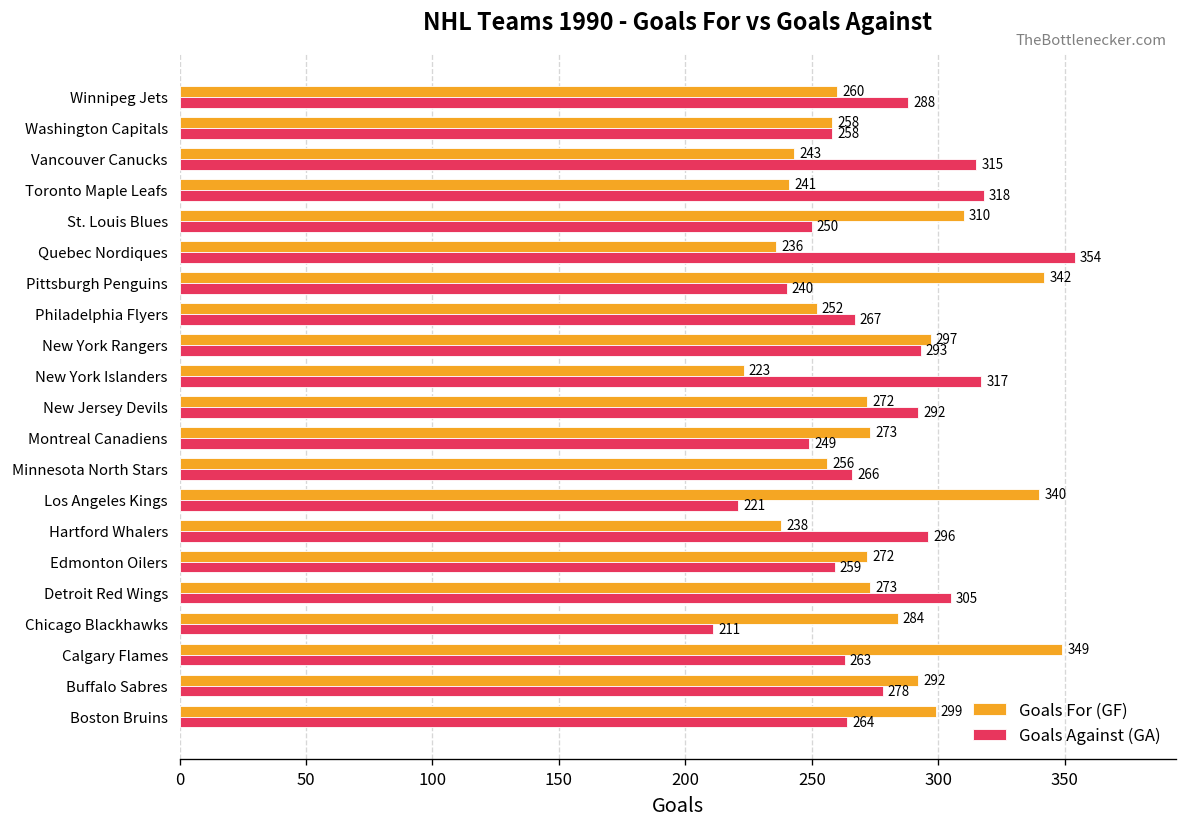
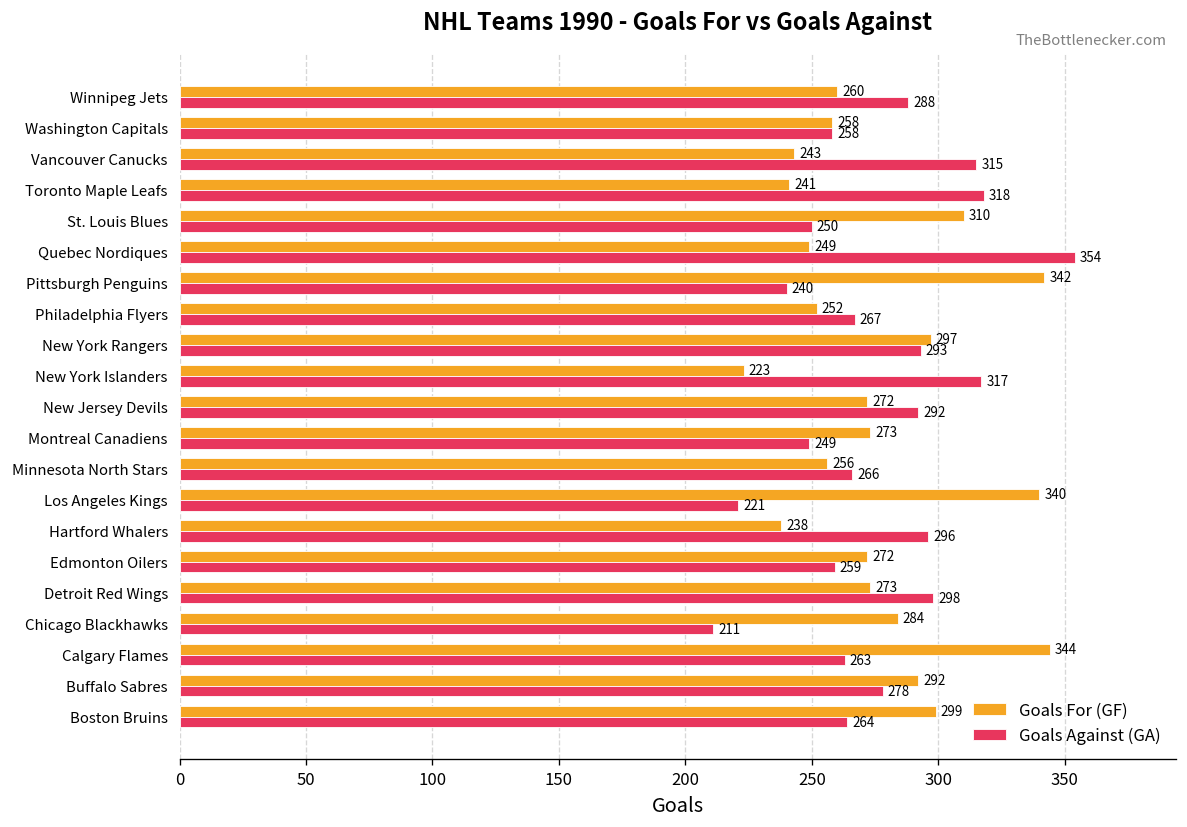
  {
    "Goals For (GF)": {
      "Winnipeg Jets": 260,
      "Washington Capitals": 258,
      "Vancouver Canucks": 243,
      "Toronto Maple Leafs": 241,
      "St. Louis Blues": 310,
-     "Quebec Nordiques": 236,
+     "Quebec Nordiques": 249,
      "Pittsburgh Penguins": 342,
      "Philadelphia Flyers": 252,
      "New York Rangers": 297,
      "New York Islanders": 223,
      "New Jersey Devils": 272,
      "Montreal Canadiens": 273,
      "Minnesota North Stars": 256,
      "Los Angeles Kings": 340,
      "Hartford Whalers": 238,
      "Edmonton Oilers": 272,
      "Detroit Red Wings": 273,
      "Chicago Blackhawks": 284,
-     "Calgary Flames": 349,
+     "Calgary Flames": 344,
      "Buffalo Sabres": 292,
      "Boston Bruins": 299
    },
    "Goals Against (GA)": {
      "Winnipeg Jets": 288,
      "Washington Capitals": 258,
      "Vancouver Canucks": 315,
      "Toronto Maple Leafs": 318,
      "St. Louis Blues": 250,
      "Quebec Nordiques": 354,
      "Pittsburgh Penguins": 240,
      "Philadelphia Flyers": 267,
      "New York Rangers": 293,
      "New York Islanders": 317,
      "New Jersey Devils": 292,
      "Montreal Canadiens": 249,
      "Minnesota North Stars": 266,
      "Los Angeles Kings": 221,
      "Hartford Whalers": 296,
      "Edmonton Oilers": 259,
-     "Detroit Red Wings": 305,
+     "Detroit Red Wings": 298,
      "Chicago Blackhawks": 211,
      "Calgary Flames": 263,
      "Buffalo Sabres": 278,
      "Boston Bruins": 264
    }
  }
